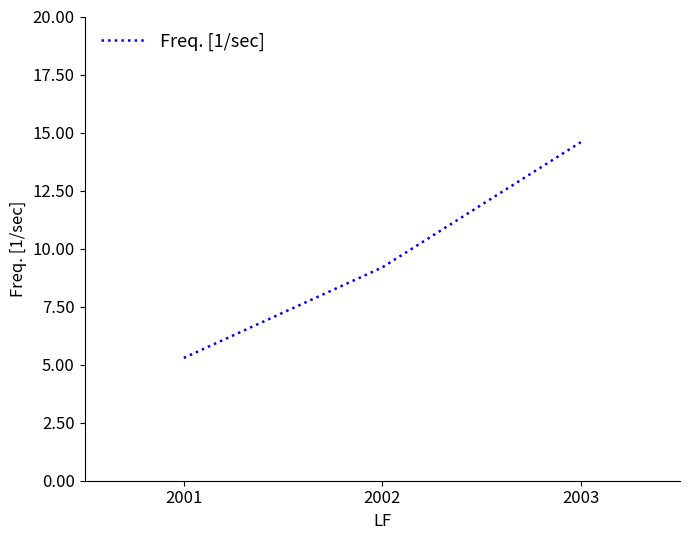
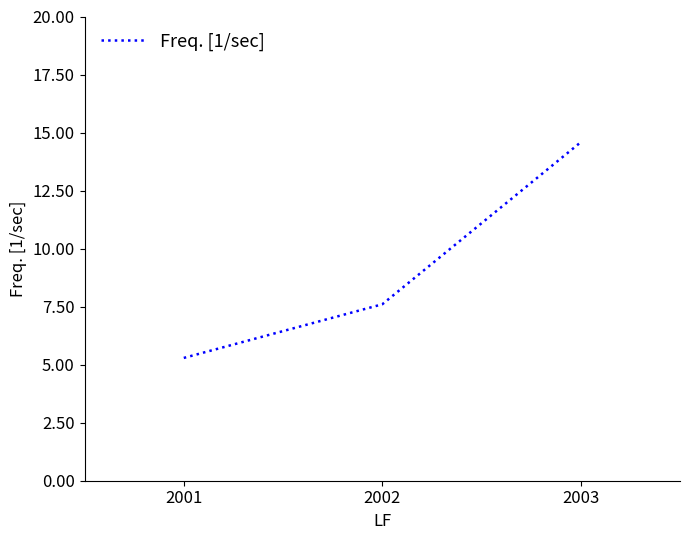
  {
    "2001": 5.3,
-   "2002": 9.2,
+   "2002": 7.6,
    "2003": 14.6
  }
